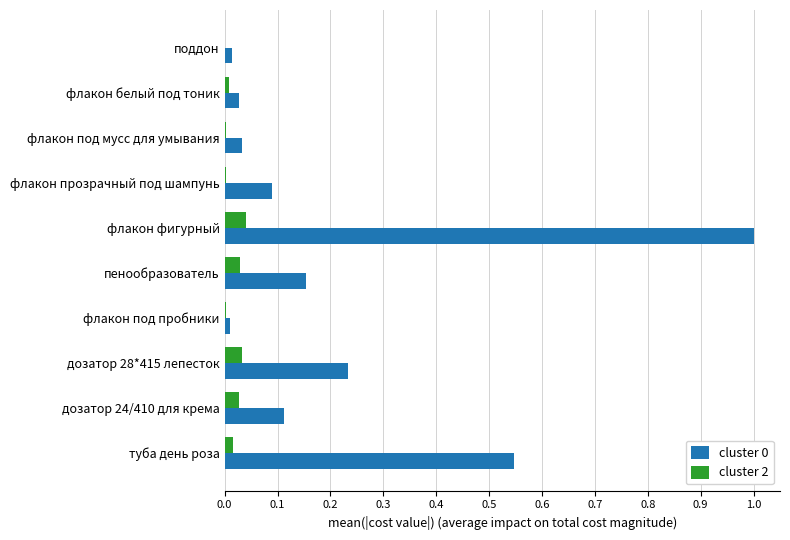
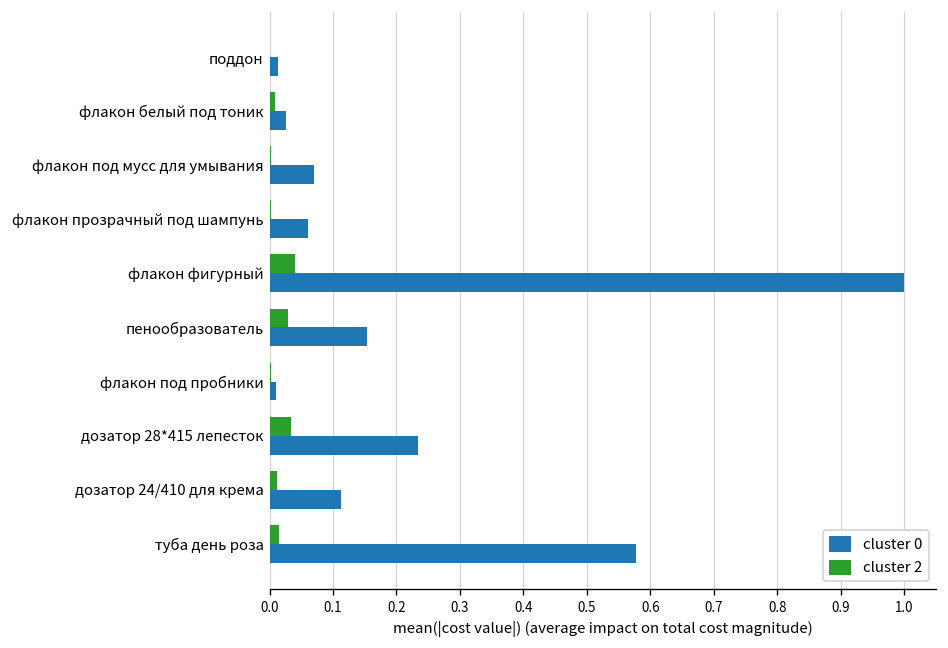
  {
    "cluster 0": {
      "поддон": 0.01,
      "флакон белый под тоник": 0.03,
-     "флакон под мусс для умывания": 0.03,
-     "флакон прозрачный под шампунь": 0.09,
+     "флакон под мусс для умывания": 0.07,
+     "флакон прозрачный под шампунь": 0.06,
      "флакон фигурный": 1.00,
      "пенообразователь": 0.15,
      "флакон под пробники": 0.01,
      "дозатор 28*415 лепесток": 0.23,
      "дозатор 24/410 для крема": 0.11,
-     "туба день роза": 0.55
+     "туба день роза": 0.58
    },
    "cluster 2": {
      "флакон белый под тоник": 0.01,
      "флакон фигурный": 0.04,
      "пенообразователь": 0.03,
      "дозатор 28*415 лепесток": 0.03,
-     "дозатор 24/410 для крема": 0.03,
+     "дозатор 24/410 для крема": 0.01,
      "туба день роза": 0.02
    }
  }
